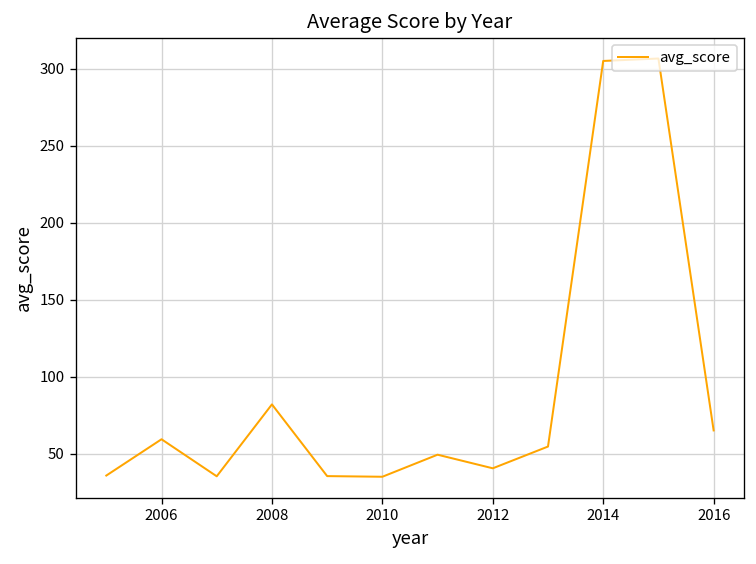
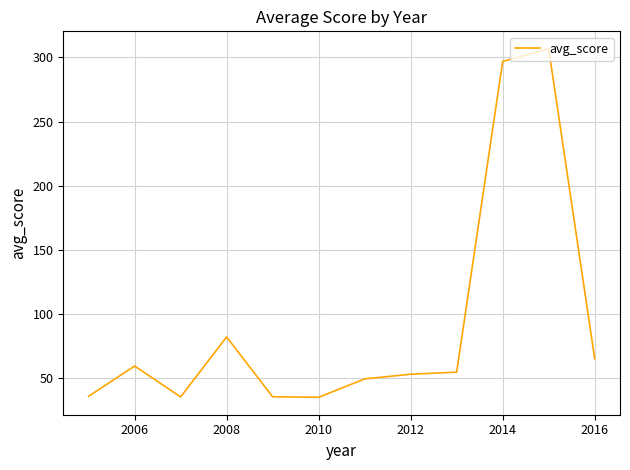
  {
    "2006": 59,
    "2008": 82,
    "2010": 35,
-   "2012": 41,
-   "2014": 305,
+   "2012": 53,
+   "2014": 297,
    "2016": 65
  }
